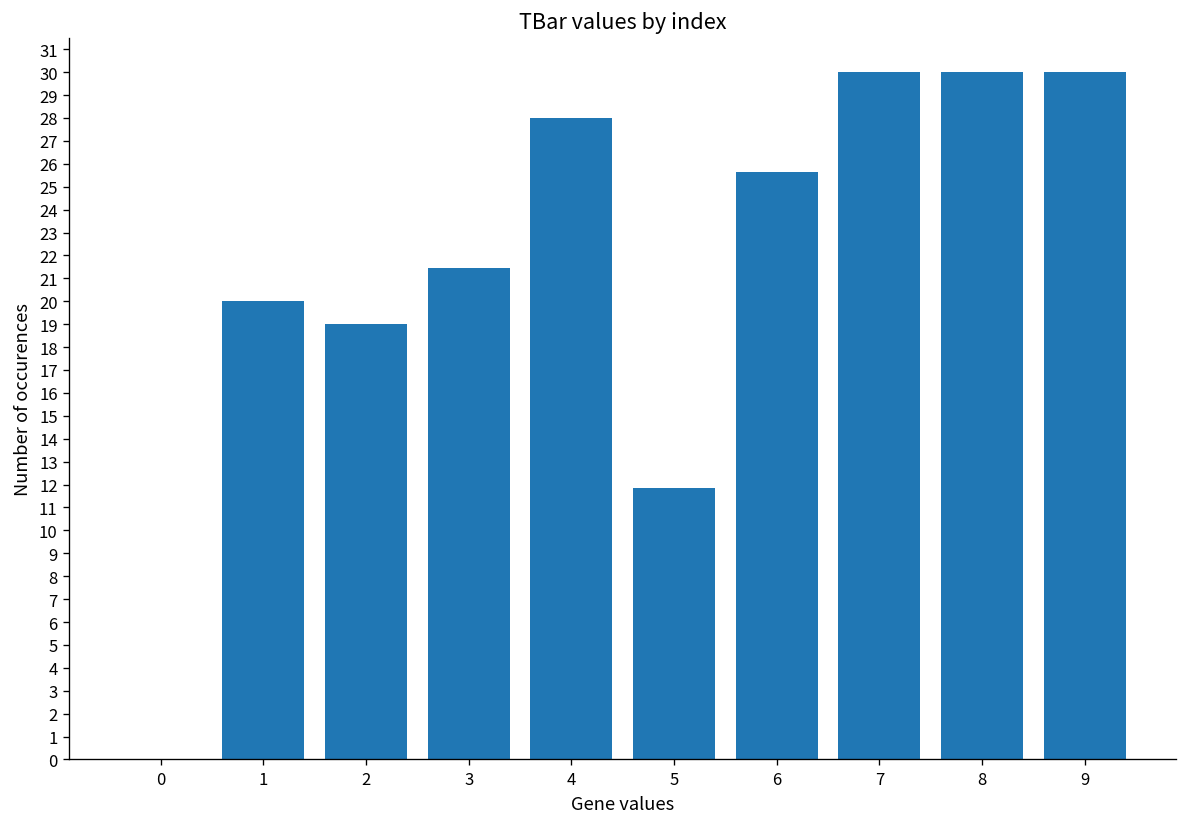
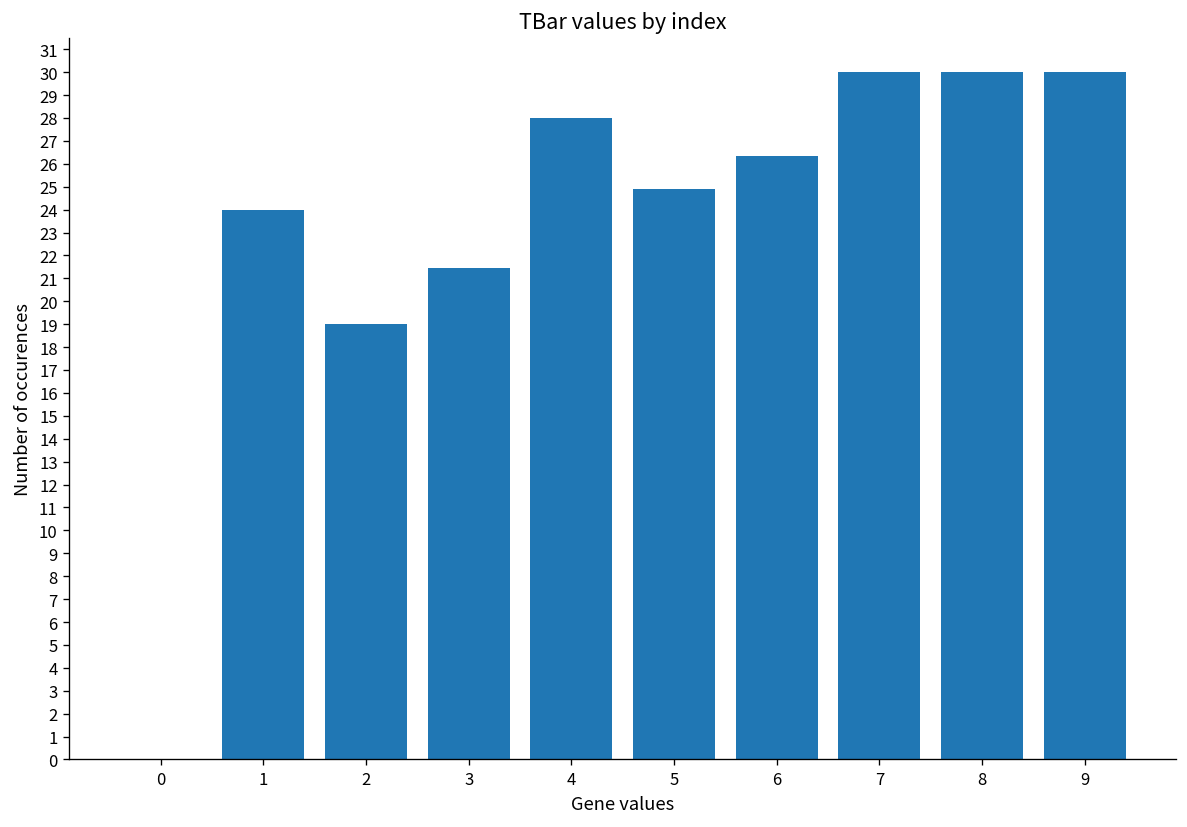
  {
    "0": 0.0,
-   "1": 20,
+   "1": 24,
    "2": 19.0,
    "3": 21.5,
    "4": 28.0,
-   "5": 11.9,
-   "6": 25.6,
+   "5": 24.9,
+   "6": 26.3,
    "7": 30.0,
    "8": 30.0,
    "9": 30.0
  }
